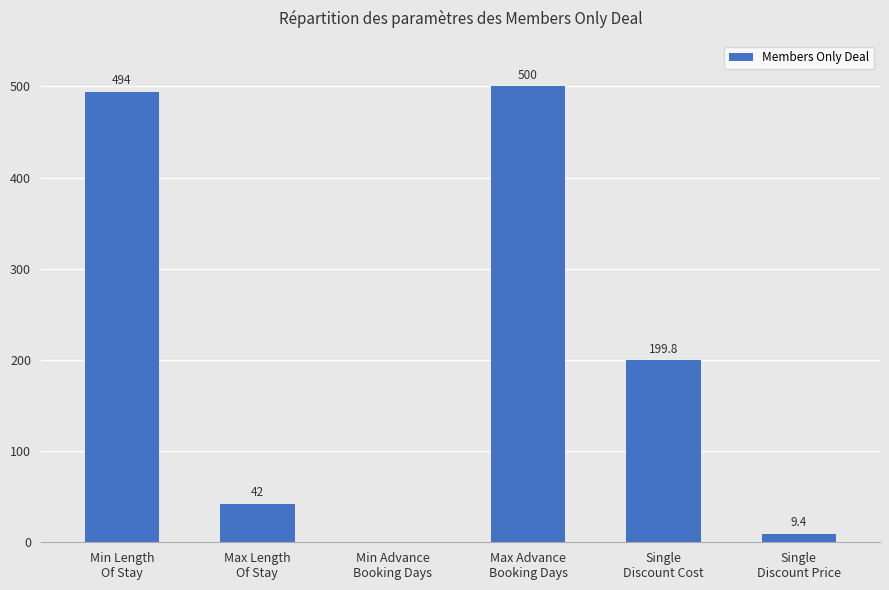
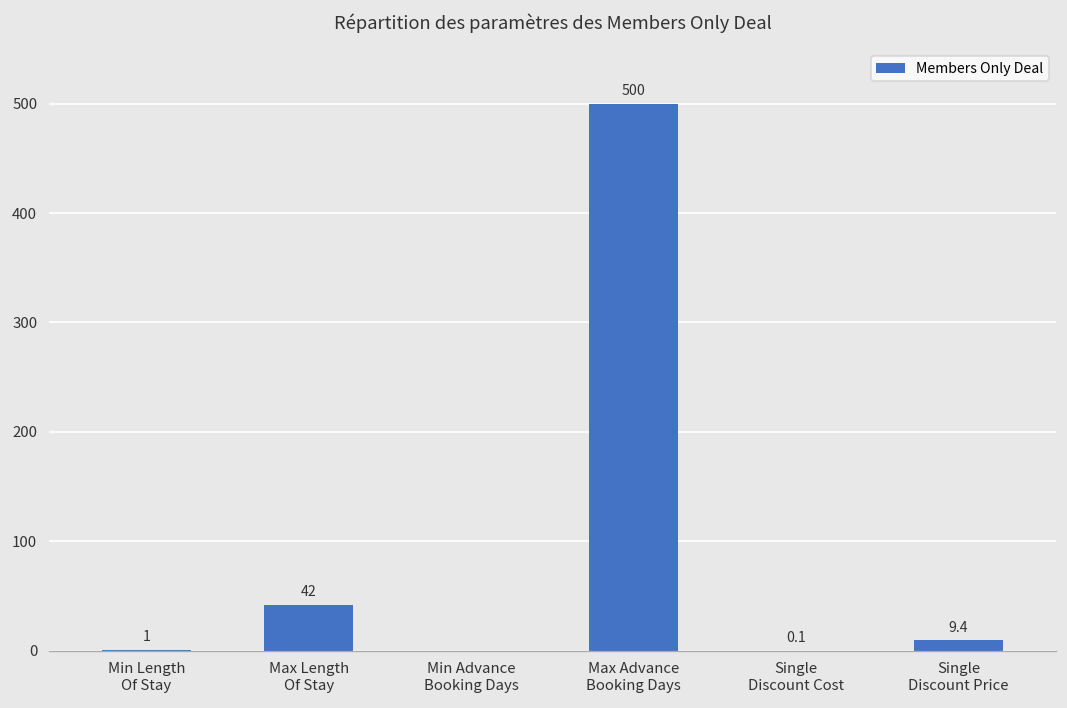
  {
-   "Min Length Of Stay": 494,
+   "Min Length Of Stay": 1,
    "Max Length Of Stay": 42,
    "Max Advance Booking Days": 500,
-   "Single Discount Cost": 199.8,
+   "Single Discount Cost": 0.1,
    "Single Discount Price": 9.4
  }
